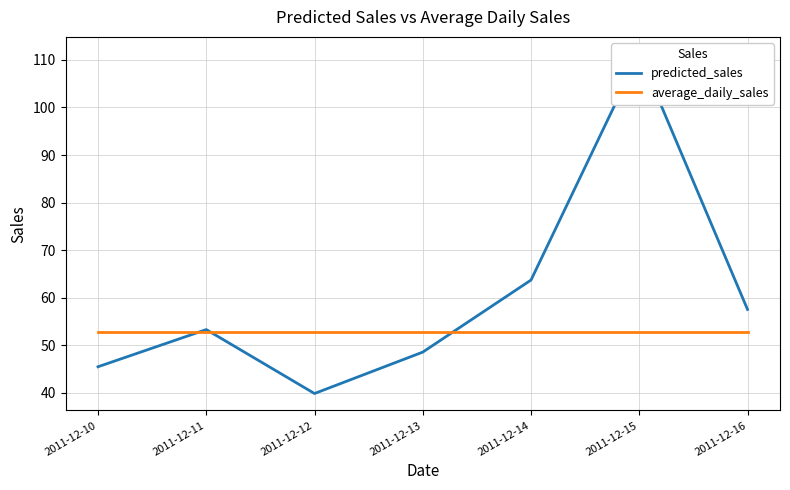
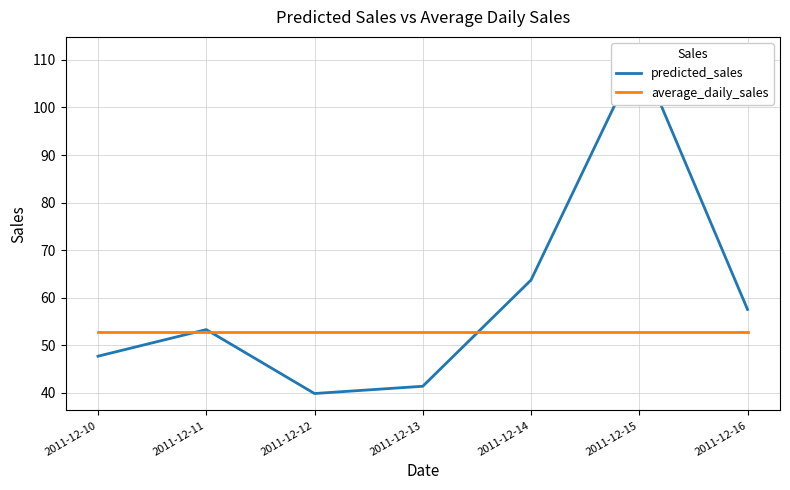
  {
    "predicted_sales": {
-     "2011-12-10": 45,
+     "2011-12-10": 48,
      "2011-12-12": 40,
-     "2011-12-13": 49,
+     "2011-12-13": 41,
      "2011-12-14": 64,
      "2011-12-16": 58
    },
    "average_daily_sales": {
      "2011-12-10": 53,
      "2011-12-12": 53,
      "2011-12-13": 53,
      "2011-12-14": 53,
      "2011-12-15": 53,
      "2011-12-16": 53
    }
  }
